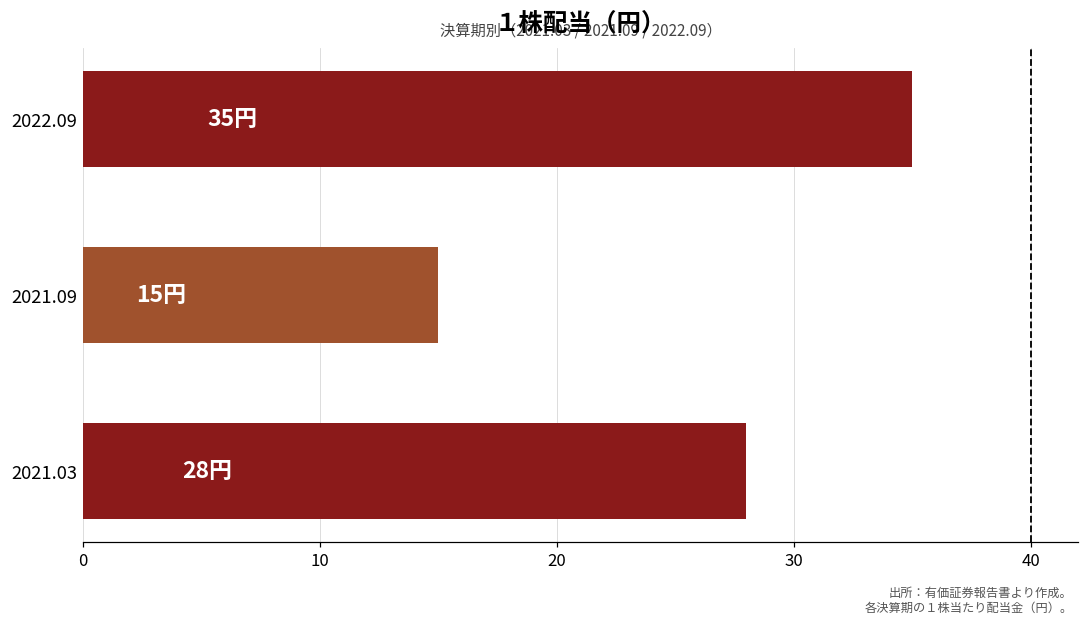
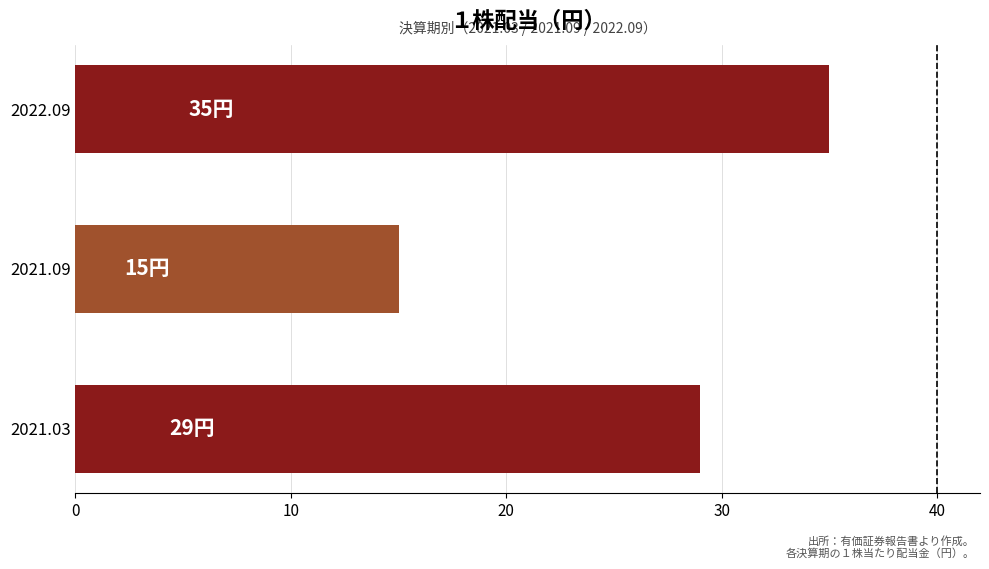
  {
    "2022.09": "35円",
    "2021.09": "15円",
-   "2021.03": "28円"
+   "2021.03": "29円"
  }
